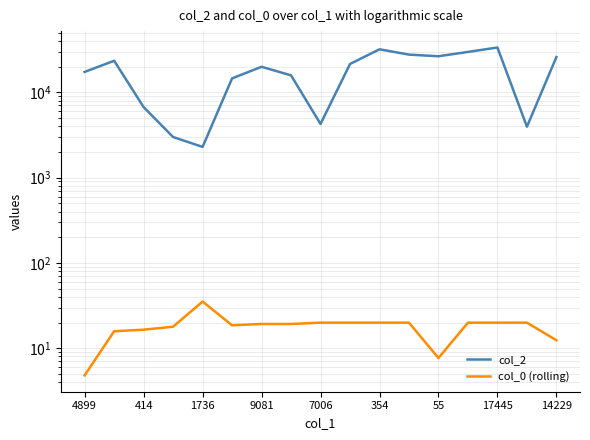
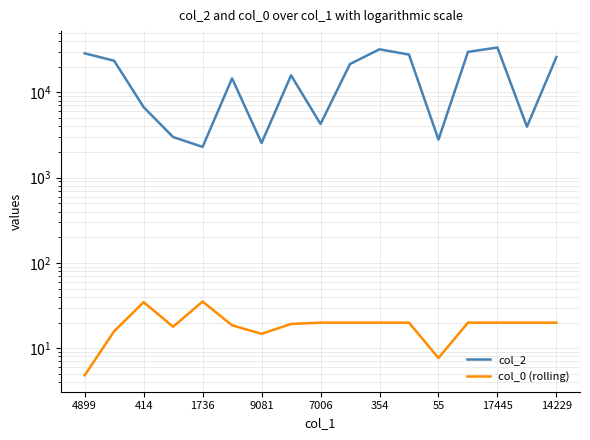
  {
    "col_2": {
-     "4899": 17000,
+     "4899": 29000,
      "414": 7000,
      "1736": 2300,
-     "9081": 20000,
+     "9081": 2500,
      "7006": 4000,
      "354": 32000,
-     "55": 26000,
+     "55": 2800,
      "17445": 33000,
      "14229": 26000
    },
    "col_0 (rolling)": {
      "4899": 5,
-     "414": 16,
+     "414": 35,
      "1736": 35,
-     "9081": 19,
+     "9081": 15,
      "7006": 20,
      "354": 20,
      "55": 8,
      "17445": 20,
-     "14229": 12
+     "14229": 20
    }
  }
